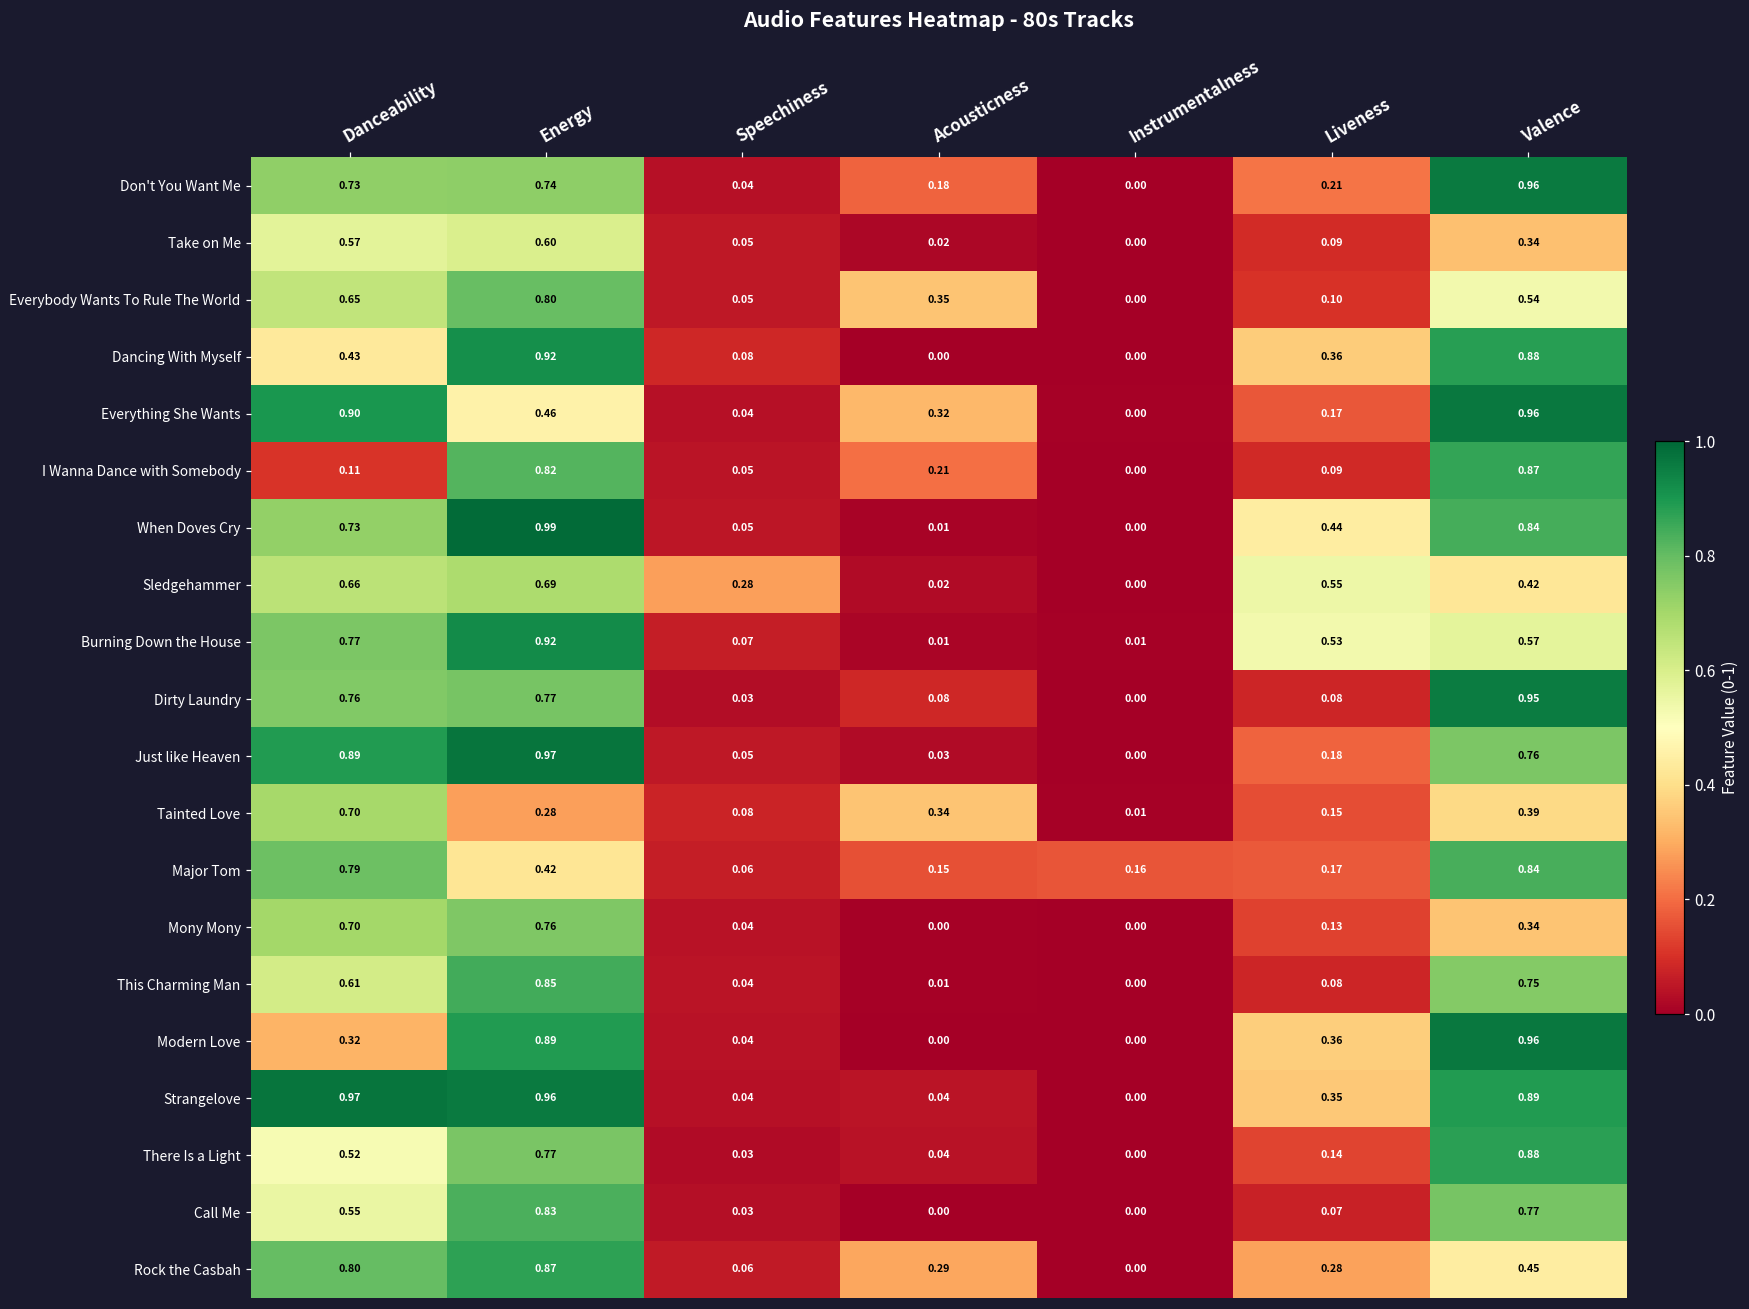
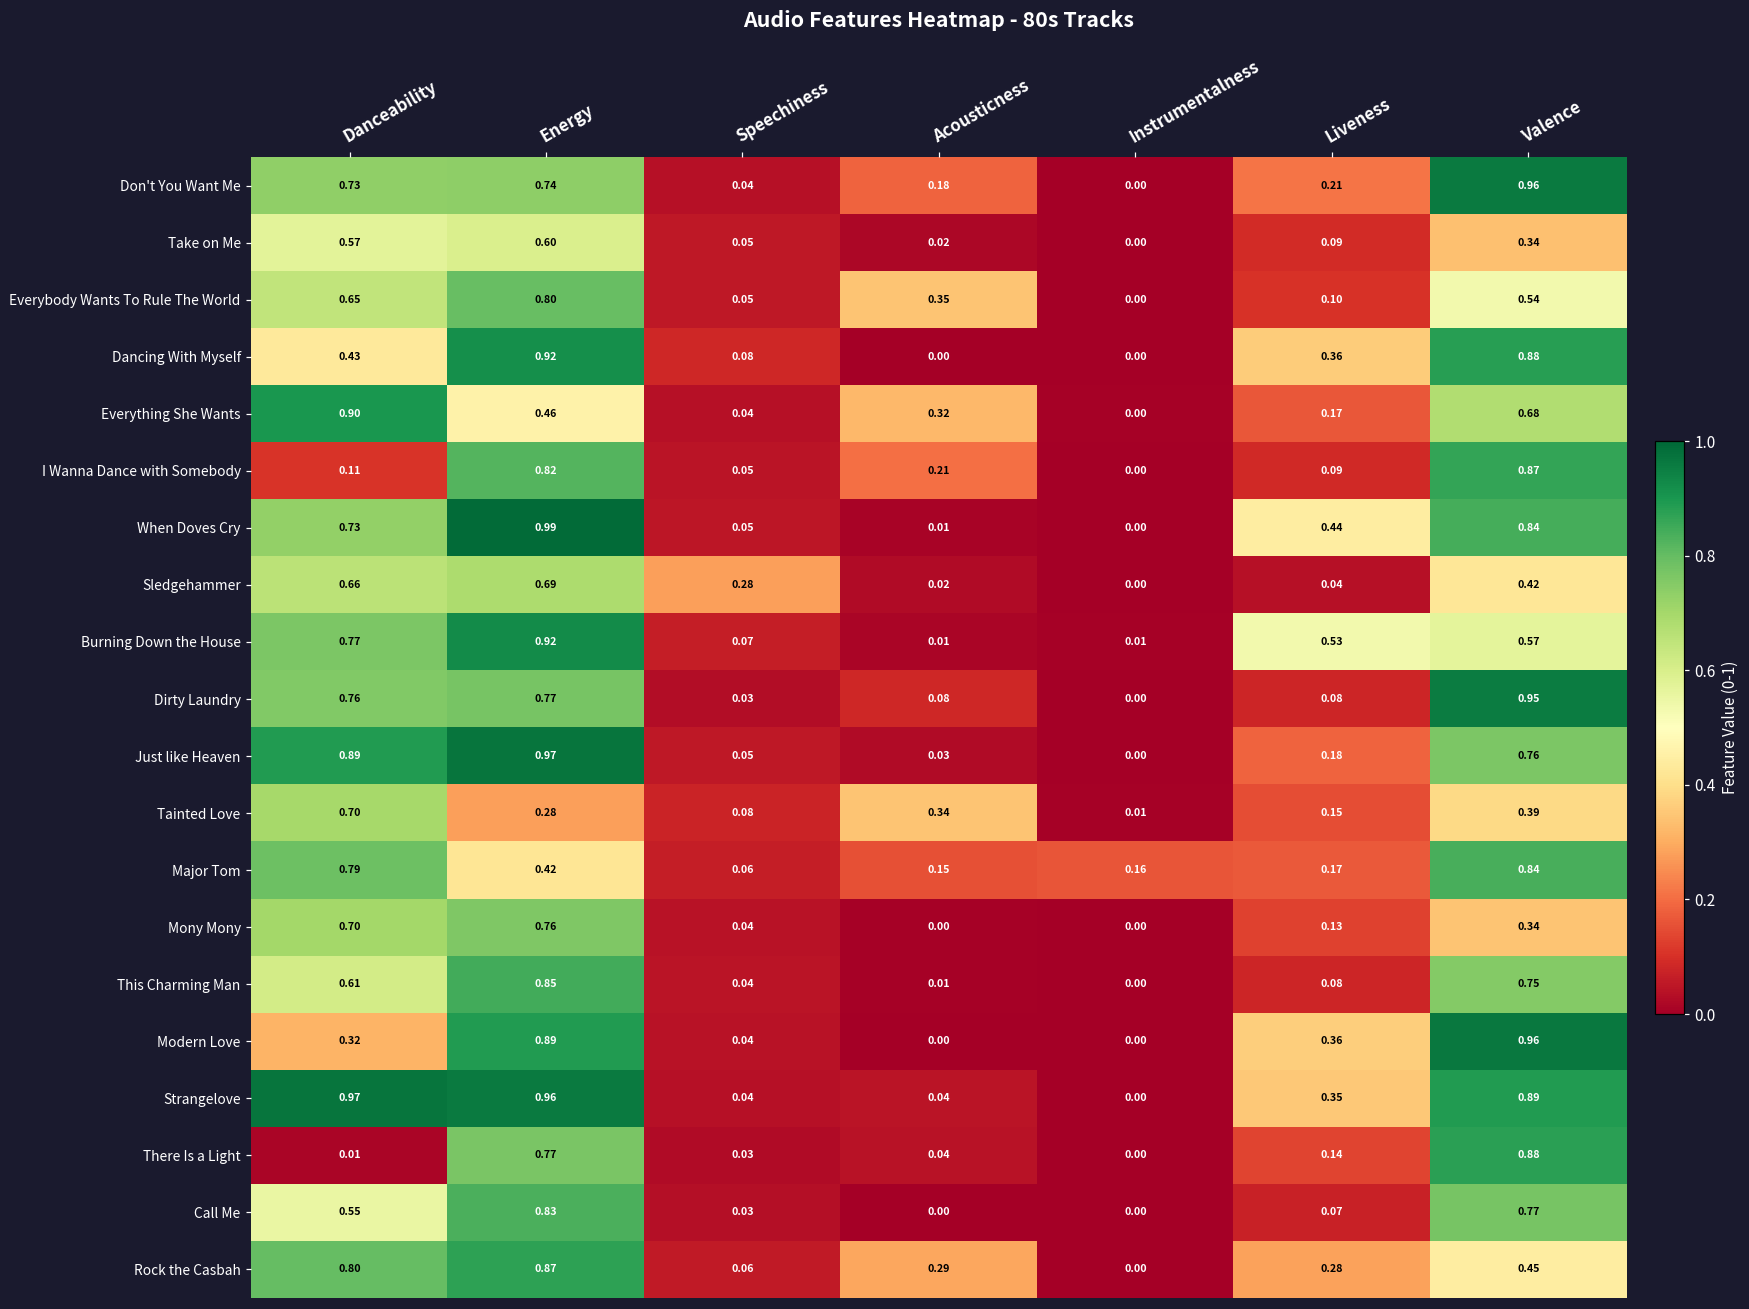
  {
    "Don't You Want Me": {
      "Danceability": 0.73,
      "Energy": 0.74,
      "Speechiness": 0.04,
      "Acousticness": 0.18,
      "Instrumentalness": 0.00,
      "Liveness": 0.21,
      "Valence": 0.96
    },
    "Take on Me": {
      "Danceability": 0.57,
      "Energy": 0.60,
      "Speechiness": 0.05,
      "Acousticness": 0.02,
      "Instrumentalness": 0.00,
      "Liveness": 0.09,
      "Valence": 0.34
    },
    "Everybody Wants To Rule The World": {
      "Danceability": 0.65,
      "Energy": 0.80,
      "Speechiness": 0.05,
      "Acousticness": 0.35,
      "Instrumentalness": 0.00,
      "Liveness": 0.10,
      "Valence": 0.54
    },
    "Dancing With Myself": {
      "Danceability": 0.43,
      "Energy": 0.92,
      "Speechiness": 0.08,
      "Acousticness": 0.00,
      "Instrumentalness": 0.00,
      "Liveness": 0.36,
      "Valence": 0.88
    },
    "Everything She Wants": {
      "Danceability": 0.90,
      "Energy": 0.46,
      "Speechiness": 0.04,
      "Acousticness": 0.32,
      "Instrumentalness": 0.00,
      "Liveness": 0.17,
-     "Valence": 0.96
+     "Valence": 0.68
    },
    "I Wanna Dance with Somebody": {
      "Danceability": 0.11,
      "Energy": 0.82,
      "Speechiness": 0.05,
      "Acousticness": 0.21,
      "Instrumentalness": 0.00,
      "Liveness": 0.09,
      "Valence": 0.87
    },
    "When Doves Cry": {
      "Danceability": 0.73,
      "Energy": 0.99,
      "Speechiness": 0.05,
      "Acousticness": 0.01,
      "Instrumentalness": 0.00,
      "Liveness": 0.44,
      "Valence": 0.84
    },
    "Sledgehammer": {
      "Danceability": 0.66,
      "Energy": 0.69,
      "Speechiness": 0.28,
      "Acousticness": 0.02,
      "Instrumentalness": 0.00,
-     "Liveness": 0.55,
+     "Liveness": 0.04,
      "Valence": 0.42
    },
    "Burning Down the House": {
      "Danceability": 0.77,
      "Energy": 0.92,
      "Speechiness": 0.07,
      "Acousticness": 0.01,
      "Instrumentalness": 0.01,
      "Liveness": 0.53,
      "Valence": 0.57
    },
    "Dirty Laundry": {
      "Danceability": 0.76,
      "Energy": 0.77,
      "Speechiness": 0.03,
      "Acousticness": 0.08,
      "Instrumentalness": 0.00,
      "Liveness": 0.08,
      "Valence": 0.95
    },
    "Just like Heaven": {
      "Danceability": 0.89,
      "Energy": 0.97,
      "Speechiness": 0.05,
      "Acousticness": 0.03,
      "Instrumentalness": 0.00,
      "Liveness": 0.18,
      "Valence": 0.76
    },
    "Tainted Love": {
      "Danceability": 0.70,
      "Energy": 0.28,
      "Speechiness": 0.08,
      "Acousticness": 0.34,
      "Instrumentalness": 0.01,
      "Liveness": 0.15,
      "Valence": 0.39
    },
    "Major Tom": {
      "Danceability": 0.79,
      "Energy": 0.42,
      "Speechiness": 0.06,
      "Acousticness": 0.15,
      "Instrumentalness": 0.16,
      "Liveness": 0.17,
      "Valence": 0.84
    },
    "Mony Mony": {
      "Danceability": 0.70,
      "Energy": 0.76,
      "Speechiness": 0.04,
      "Acousticness": 0.00,
      "Instrumentalness": 0.00,
      "Liveness": 0.13,
      "Valence": 0.34
    },
    "This Charming Man": {
      "Danceability": 0.61,
      "Energy": 0.85,
      "Speechiness": 0.04,
      "Acousticness": 0.01,
      "Instrumentalness": 0.00,
      "Liveness": 0.08,
      "Valence": 0.75
    },
    "Modern Love": {
      "Danceability": 0.32,
      "Energy": 0.89,
      "Speechiness": 0.04,
      "Acousticness": 0.00,
      "Instrumentalness": 0.00,
      "Liveness": 0.36,
      "Valence": 0.96
    },
    "Strangelove": {
      "Danceability": 0.97,
      "Energy": 0.96,
      "Speechiness": 0.04,
      "Acousticness": 0.04,
      "Instrumentalness": 0.00,
      "Liveness": 0.35,
      "Valence": 0.89
    },
    "There Is a Light": {
-     "Danceability": 0.52,
+     "Danceability": 0.01,
      "Energy": 0.77,
      "Speechiness": 0.03,
      "Acousticness": 0.04,
      "Instrumentalness": 0.00,
      "Liveness": 0.14,
      "Valence": 0.88
    },
    "Call Me": {
      "Danceability": 0.55,
      "Energy": 0.83,
      "Speechiness": 0.03,
      "Acousticness": 0.00,
      "Instrumentalness": 0.00,
      "Liveness": 0.07,
      "Valence": 0.77
    },
    "Rock the Casbah": {
      "Danceability": 0.80,
      "Energy": 0.87,
      "Speechiness": 0.06,
      "Acousticness": 0.29,
      "Instrumentalness": 0.00,
      "Liveness": 0.28,
      "Valence": 0.45
    }
  }
